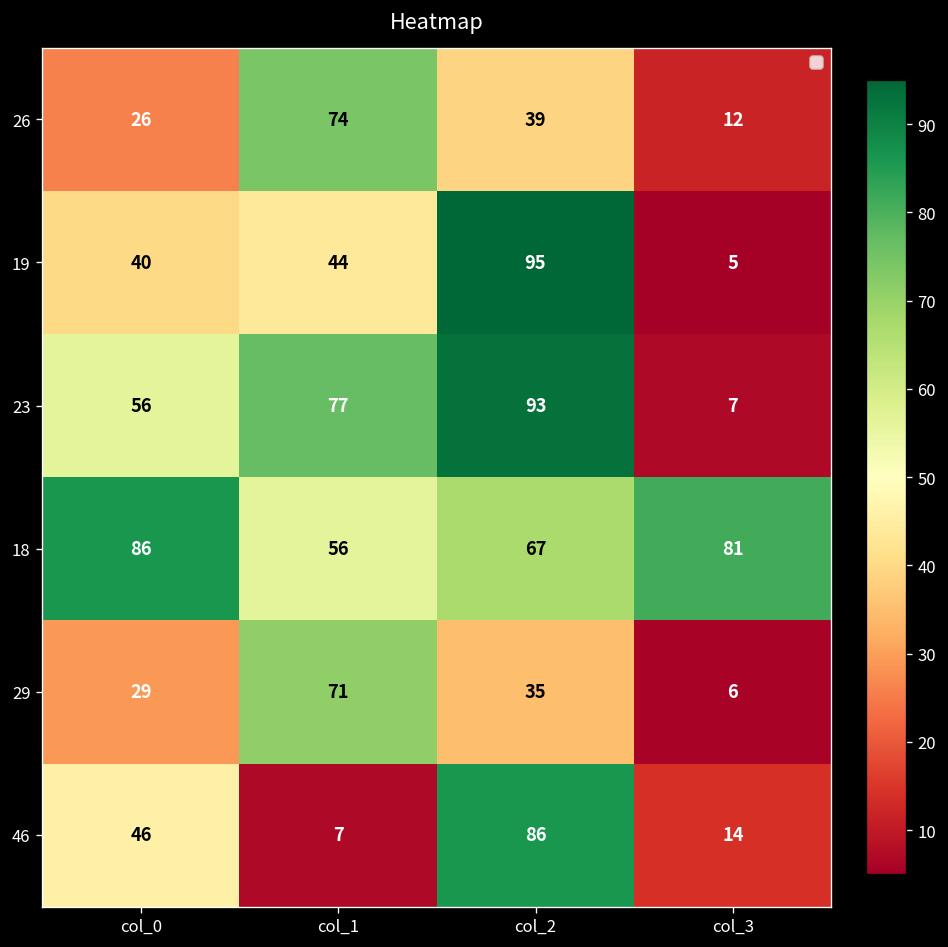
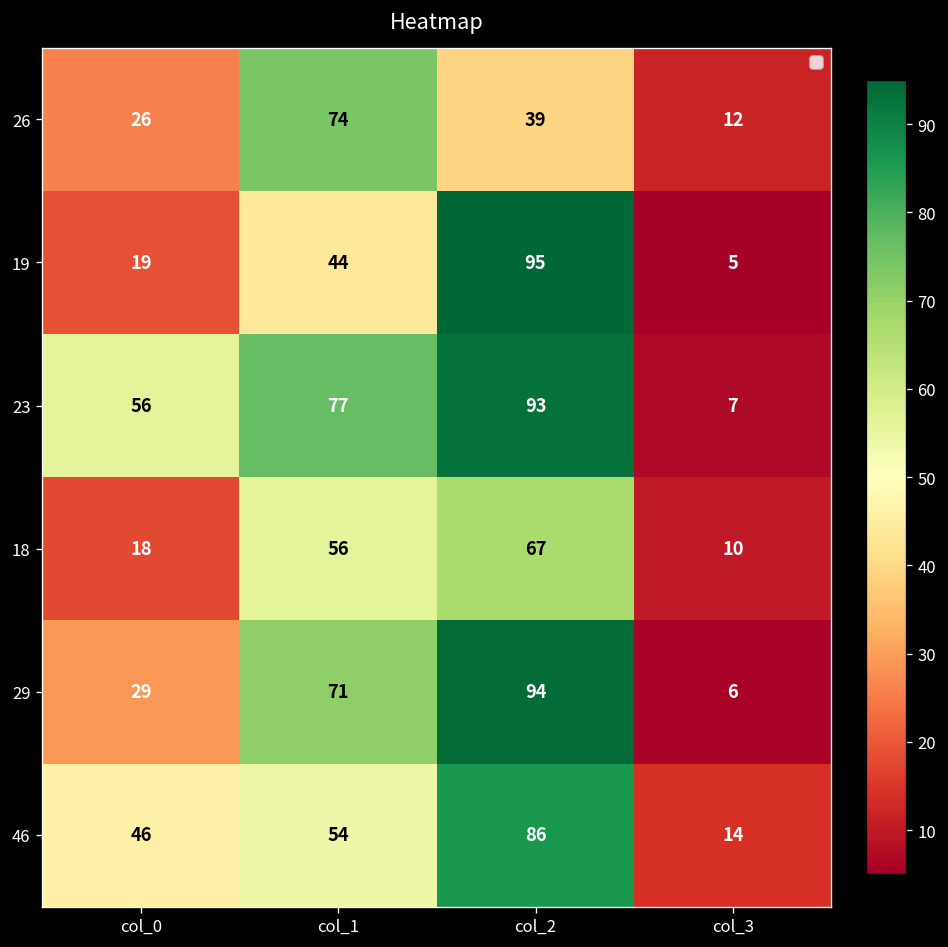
  {
    "26": {
      "col_0": 26,
      "col_1": 74,
      "col_2": 39,
      "col_3": 12
    },
    "19": {
-     "col_0": 40,
+     "col_0": 19,
      "col_1": 44,
      "col_2": 95,
      "col_3": 5
    },
    "23": {
      "col_0": 56,
      "col_1": 77,
      "col_2": 93,
      "col_3": 7
    },
    "18": {
-     "col_0": 86,
+     "col_0": 18,
      "col_1": 56,
      "col_2": 67,
-     "col_3": 81
+     "col_3": 10
    },
    "29": {
      "col_0": 29,
      "col_1": 71,
-     "col_2": 35,
+     "col_2": 94,
      "col_3": 6
    },
    "46": {
      "col_0": 46,
-     "col_1": 7,
+     "col_1": 54,
      "col_2": 86,
      "col_3": 14
    }
  }
